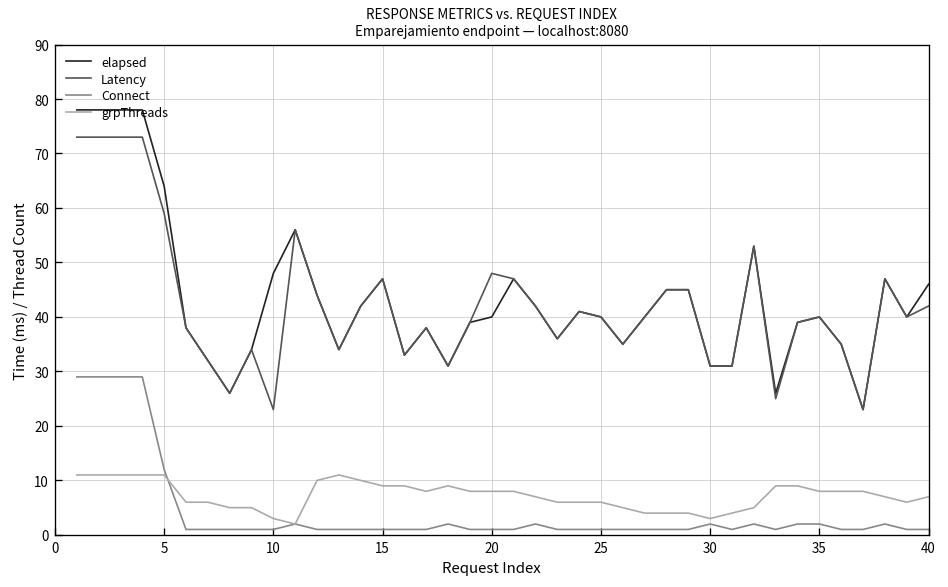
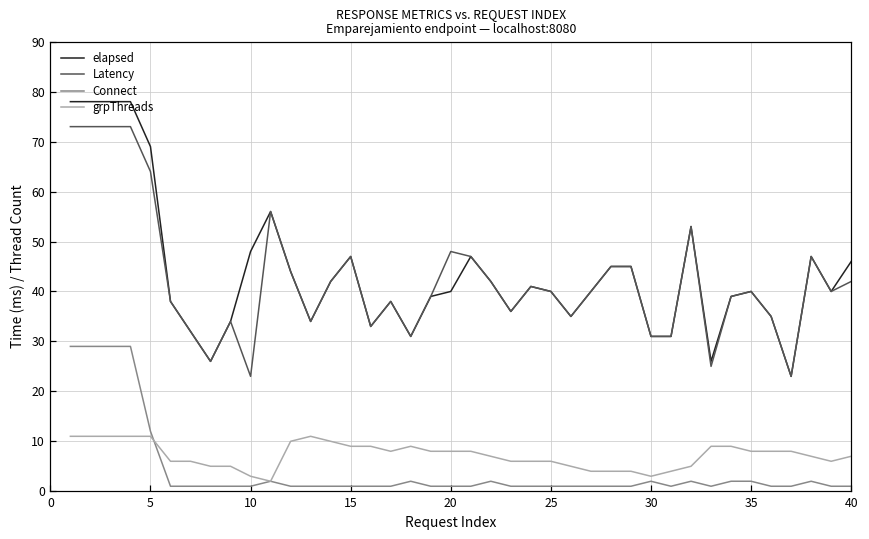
  {
    "elapsed": {
-     "5": 64,
+     "5": 69,
      "10": 48,
      "20": 40,
      "40": 46
    },
    "Latency": {
-     "5": 59,
+     "5": 64,
      "10": 23,
      "20": 48,
      "40": 42
    }
  }
